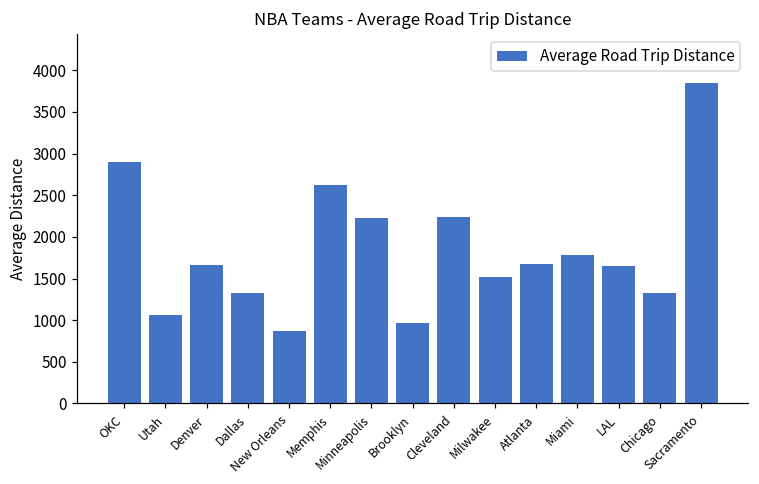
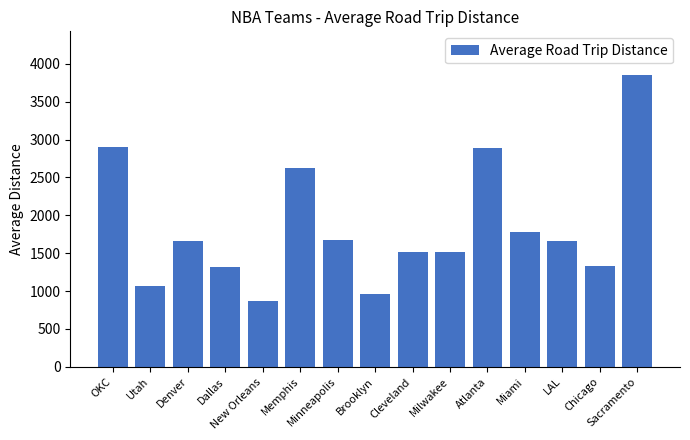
  {
    "OKC": 2900,
    "Utah": 1100,
    "Denver": 1700,
    "Dallas": 1300,
    "New Orleans": 900,
    "Memphis": 2600,
-   "Minneapolis": 2200,
+   "Minneapolis": 1700,
    "Brooklyn": 1000,
-   "Cleveland": 2200,
+   "Cleveland": 1500,
    "Milwakee": 1500,
-   "Atlanta": 1700,
+   "Atlanta": 2900,
    "Miami": 1800,
    "LAL": 1700,
    "Chicago": 1300,
    "Sacramento": 3900
  }
